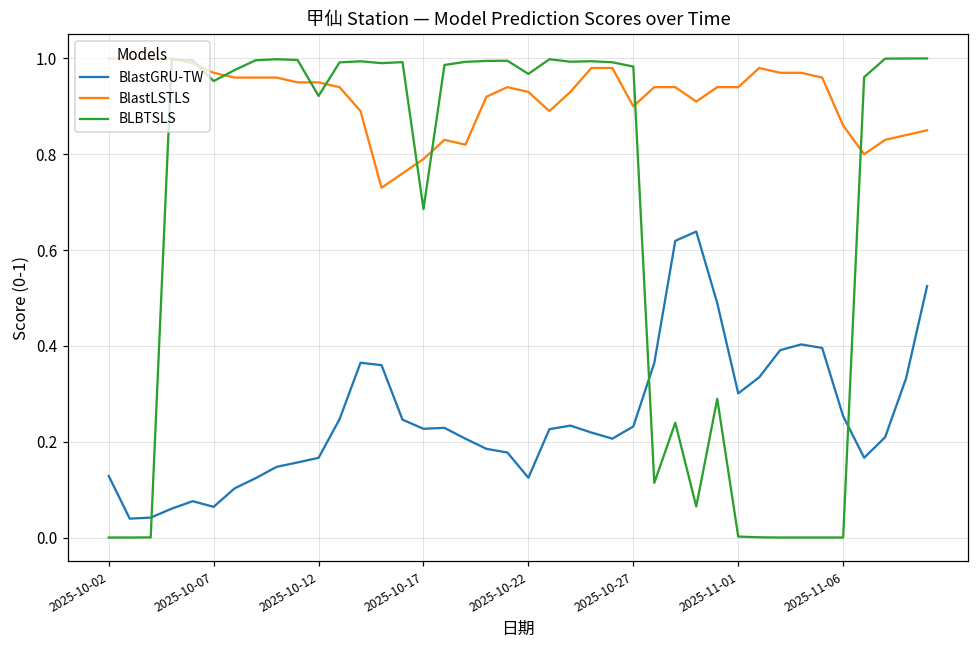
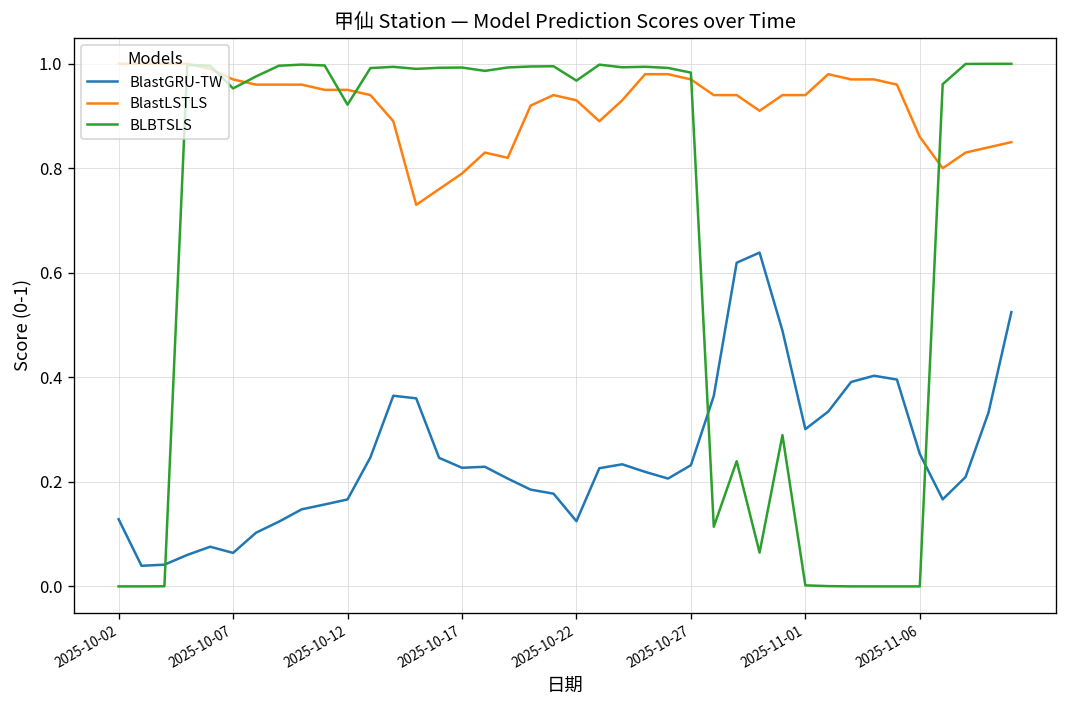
  {
    "BlastGRU-TW": {
      "2025-10-02": 0.13,
      "2025-10-07": 0.06,
      "2025-10-12": 0.17,
      "2025-10-17": 0.23,
      "2025-10-22": 0.12,
      "2025-10-27": 0.23,
      "2025-11-01": 0.30,
      "2025-11-06": 0.25
    },
    "BlastLSTLS": {
      "2025-10-07": 0.97,
      "2025-10-12": 0.95,
      "2025-10-17": 0.79,
      "2025-10-22": 0.93,
-     "2025-10-27": 0.90,
+     "2025-10-27": 0.97,
      "2025-11-01": 0.94,
      "2025-11-06": 0.86
    },
    "BLBTSLS": {
      "2025-10-02": 0.00,
      "2025-10-07": 0.95,
      "2025-10-12": 0.92,
-     "2025-10-17": 0.69,
+     "2025-10-17": 0.99,
      "2025-10-22": 0.97,
      "2025-10-27": 0.98,
      "2025-11-01": 0.00,
      "2025-11-06": 0.00
    }
  }
